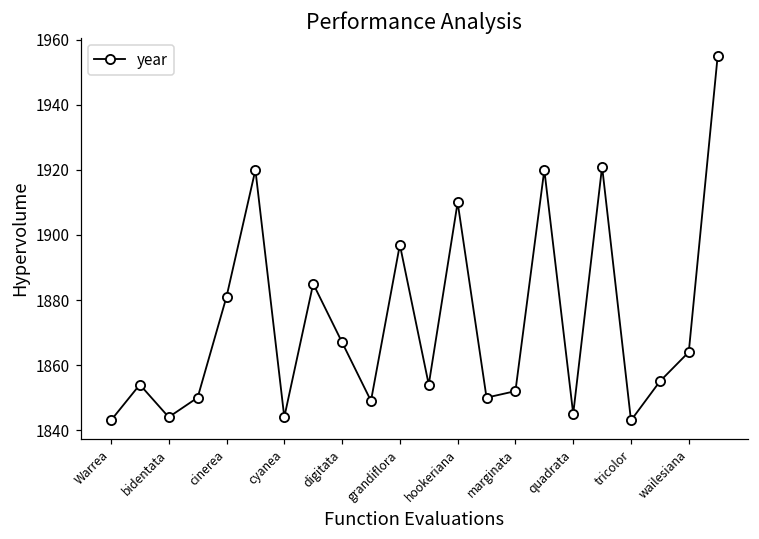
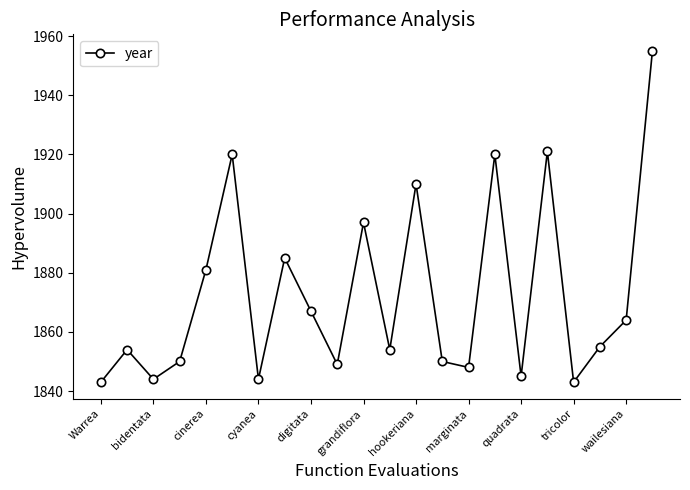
  {
    "Warrea": 1843,
    "bidentata": 1844,
    "cinerea": 1881,
    "cyanea": 1844,
    "digitata": 1867,
    "grandiflora": 1897,
    "hookeriana": 1910,
-   "marginata": 1852,
+   "marginata": 1848,
    "quadrata": 1845,
    "tricolor": 1843,
    "wailesiana": 1864
  }
